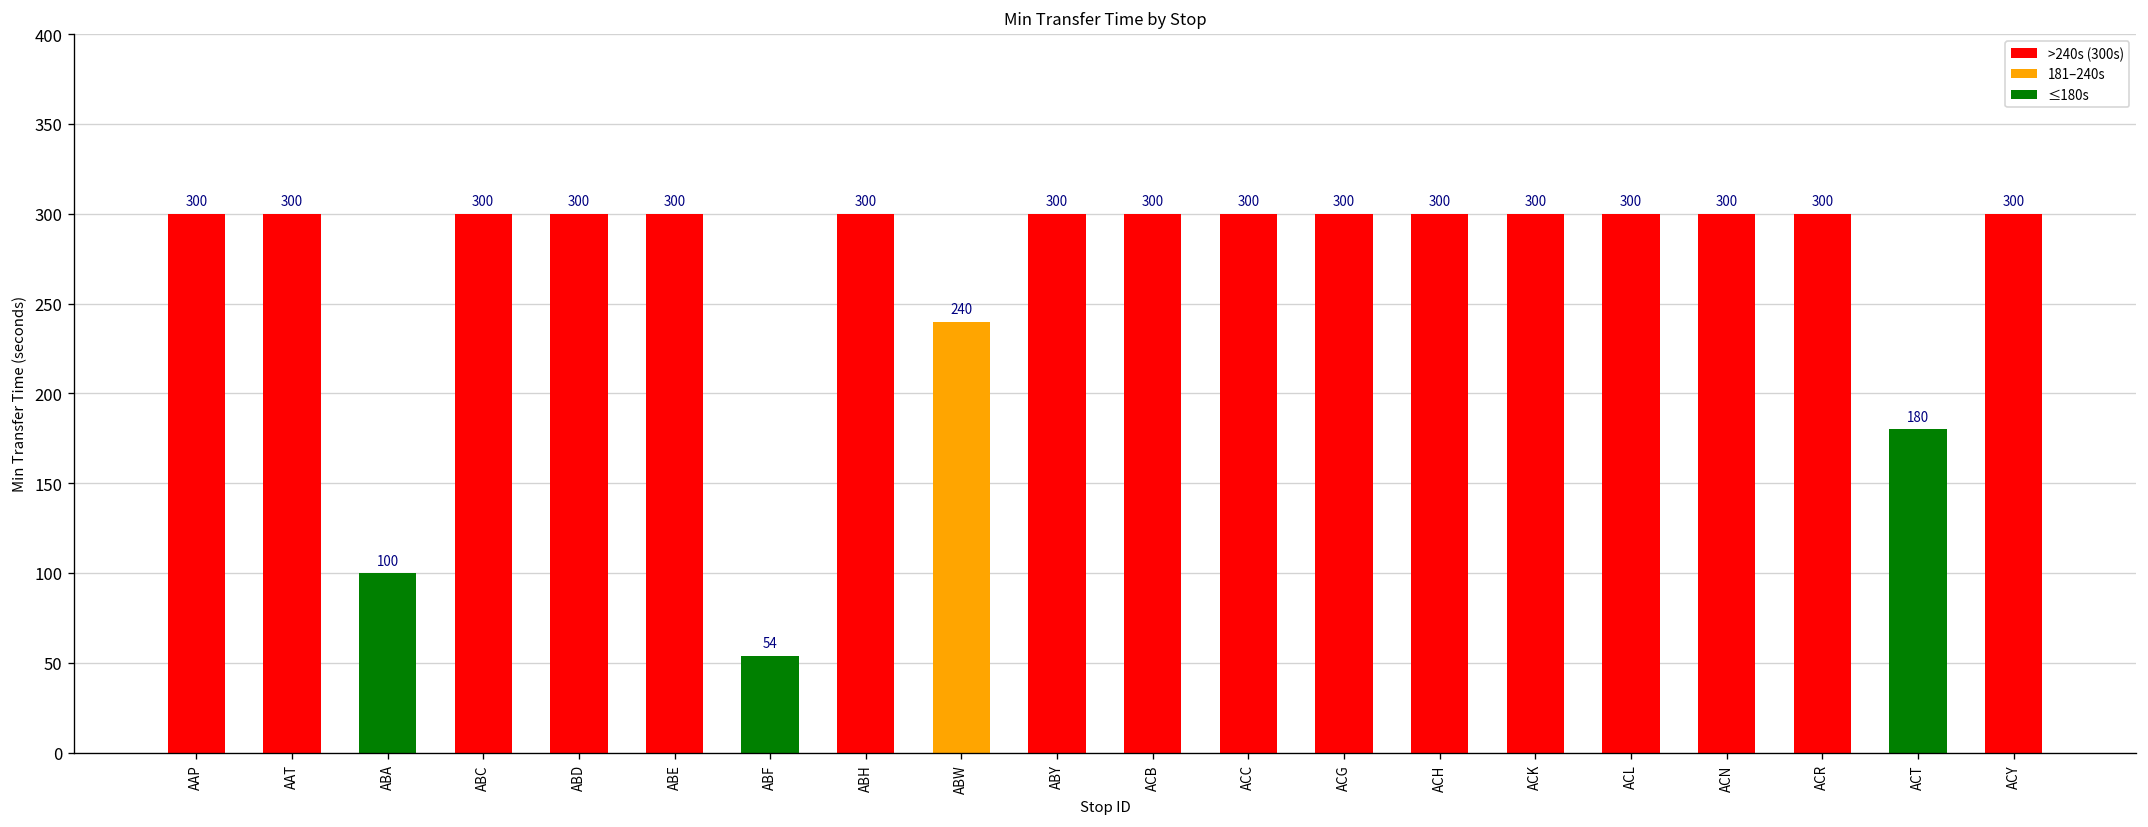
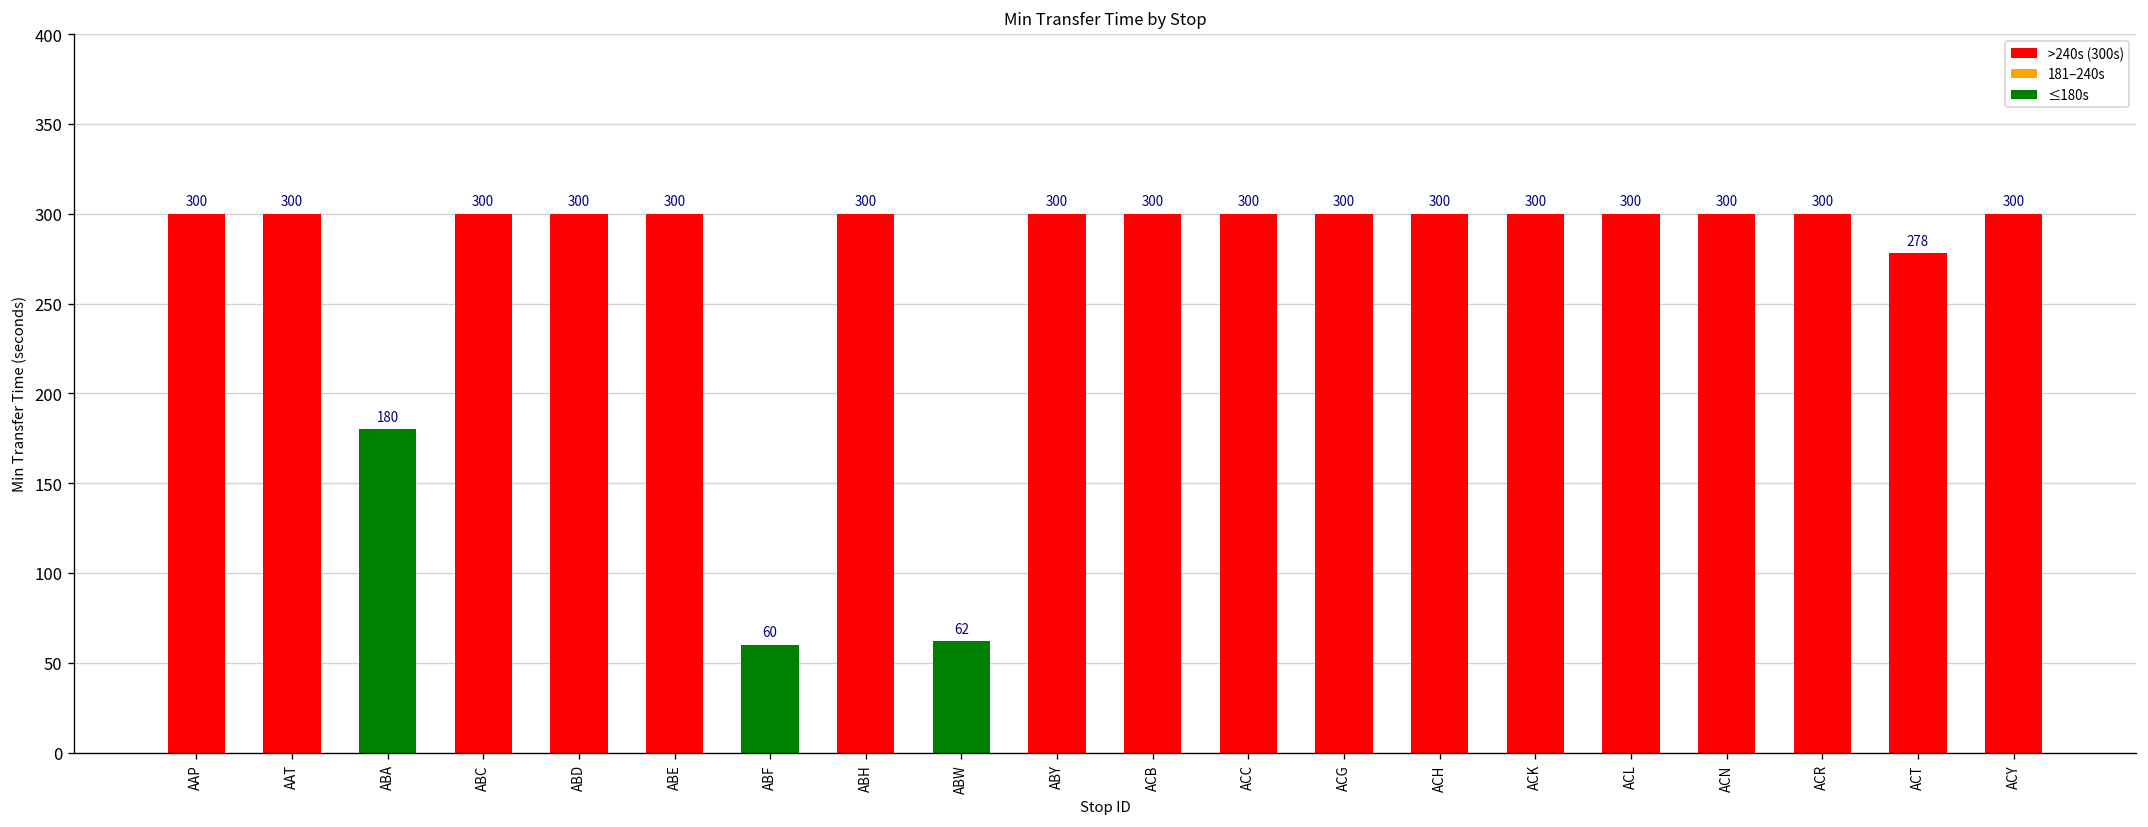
  {
    "AAP": 300,
    "AAT": 300,
-   "ABA": 100,
+   "ABA": 180,
    "ABC": 300,
    "ABD": 300,
    "ABE": 300,
-   "ABF": 54,
+   "ABF": 60,
    "ABH": 300,
-   "ABW": 240,
+   "ABW": 62,
    "ABY": 300,
    "ACB": 300,
    "ACC": 300,
    "ACG": 300,
    "ACH": 300,
    "ACK": 300,
    "ACL": 300,
    "ACN": 300,
    "ACR": 300,
-   "ACT": 180,
+   "ACT": 278,
    "ACY": 300
  }
